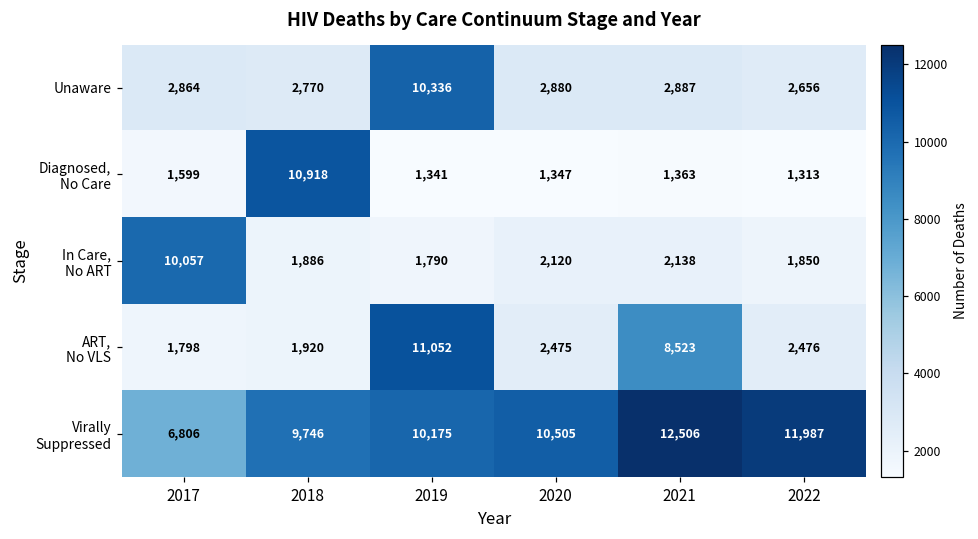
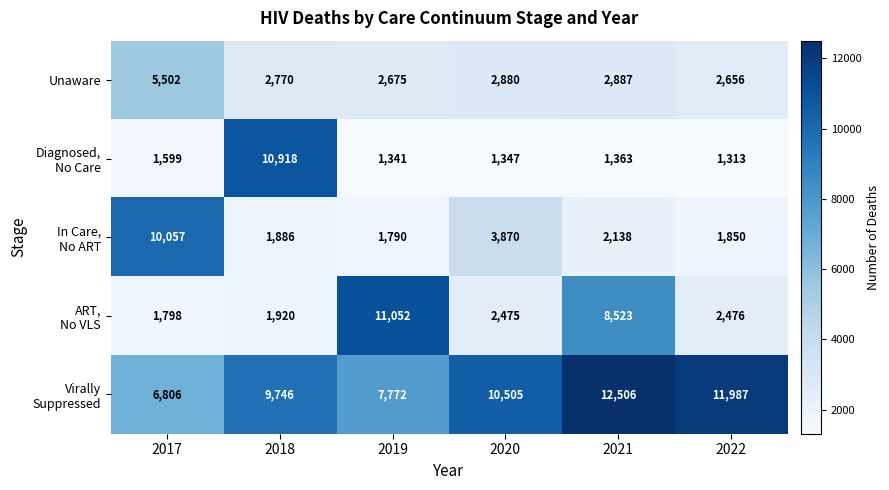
  {
    "Unaware": {
-     "2017": "2,864",
+     "2017": "5,502",
      "2018": "2,770",
-     "2019": "10,336",
+     "2019": "2,675",
      "2020": "2,880",
      "2021": "2,887",
      "2022": "2,656"
    },
    "Diagnosed, No Care": {
      "2017": "1,599",
      "2018": "10,918",
      "2019": "1,341",
      "2020": "1,347",
      "2021": "1,363",
      "2022": "1,313"
    },
    "In Care, No ART": {
      "2017": "10,057",
      "2018": "1,886",
      "2019": "1,790",
-     "2020": "2,120",
+     "2020": "3,870",
      "2021": "2,138",
      "2022": "1,850"
    },
    "ART, No VLS": {
      "2017": "1,798",
      "2018": "1,920",
      "2019": "11,052",
      "2020": "2,475",
      "2021": "8,523",
      "2022": "2,476"
    },
    "Virally Suppressed": {
      "2017": "6,806",
      "2018": "9,746",
-     "2019": "10,175",
+     "2019": "7,772",
      "2020": "10,505",
      "2021": "12,506",
      "2022": "11,987"
    }
  }
